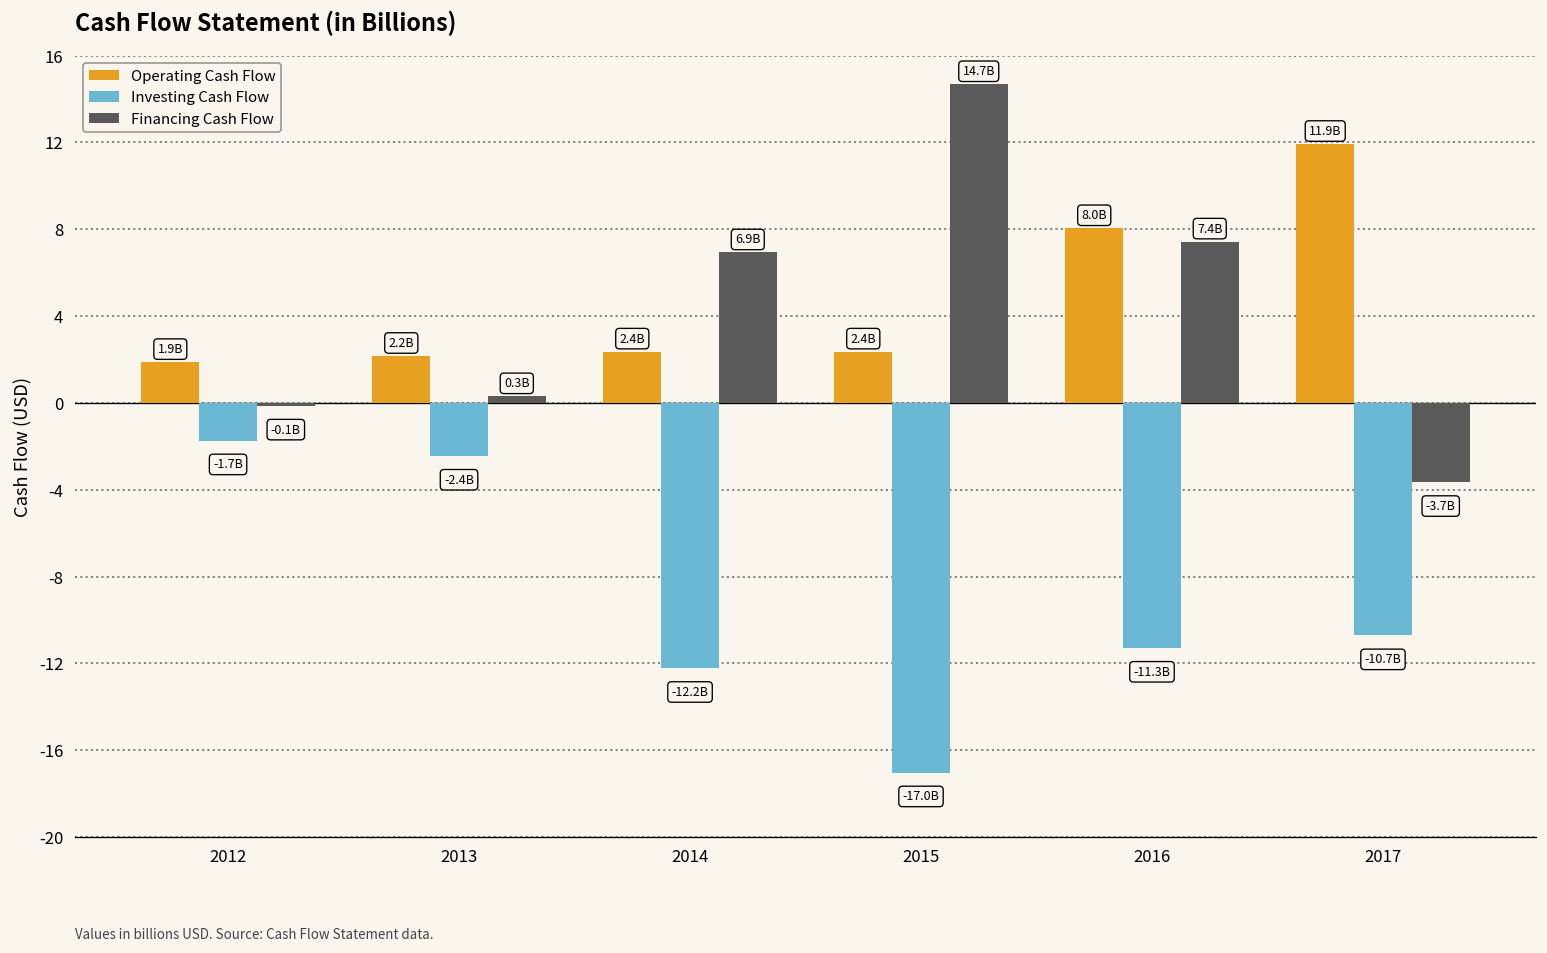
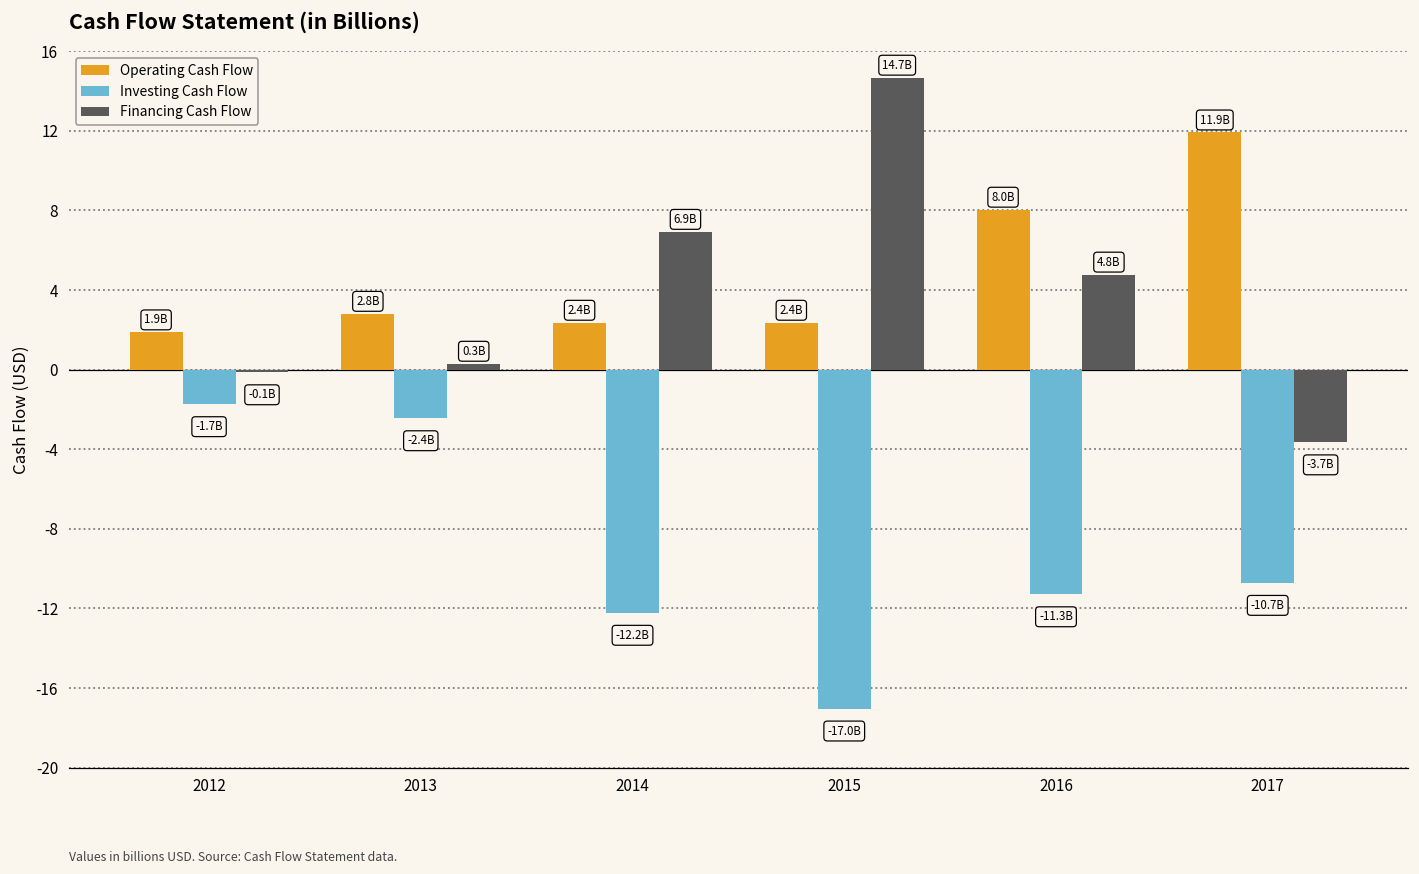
  {
    "Operating Cash Flow": {
-     "2013": "2.2B"
+     "2013": "2.8B"
    },
    "Financing Cash Flow": {
-     "2016": "7.4B"
+     "2016": "4.8B"
    }
  }
